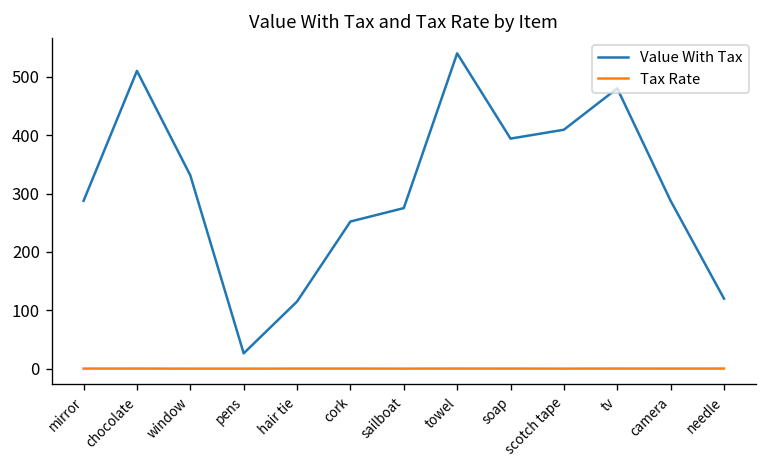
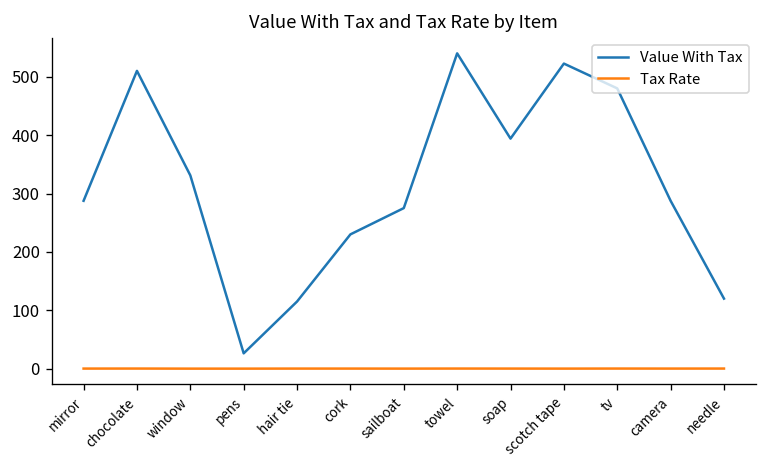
  {
    "Value With Tax": {
      "mirror": 290,
      "chocolate": 510,
      "window": 330,
      "pens": 30,
      "hair tie": 120,
-     "cork": 250,
+     "cork": 230,
      "sailboat": 280,
      "towel": 540,
      "soap": 390,
-     "scotch tape": 410,
+     "scotch tape": 520,
      "camera": 290,
      "needle": 120
    },
    "Tax Rate": {
      "mirror": 0,
      "chocolate": 0,
      "window": 0,
      "pens": 0,
      "hair tie": 0,
      "cork": 0,
      "sailboat": 0,
      "towel": 0,
      "soap": 0,
      "scotch tape": 0,
      "tv": 0,
      "camera": 0,
      "needle": 0
    }
  }
